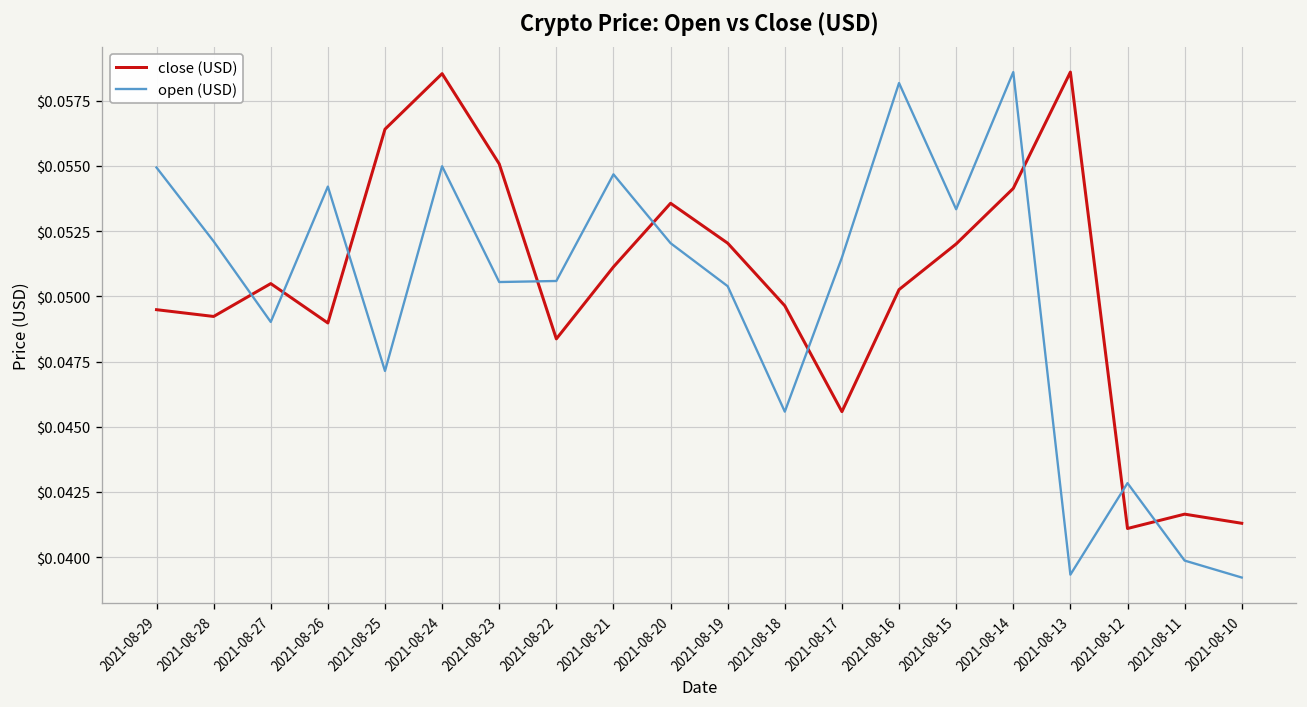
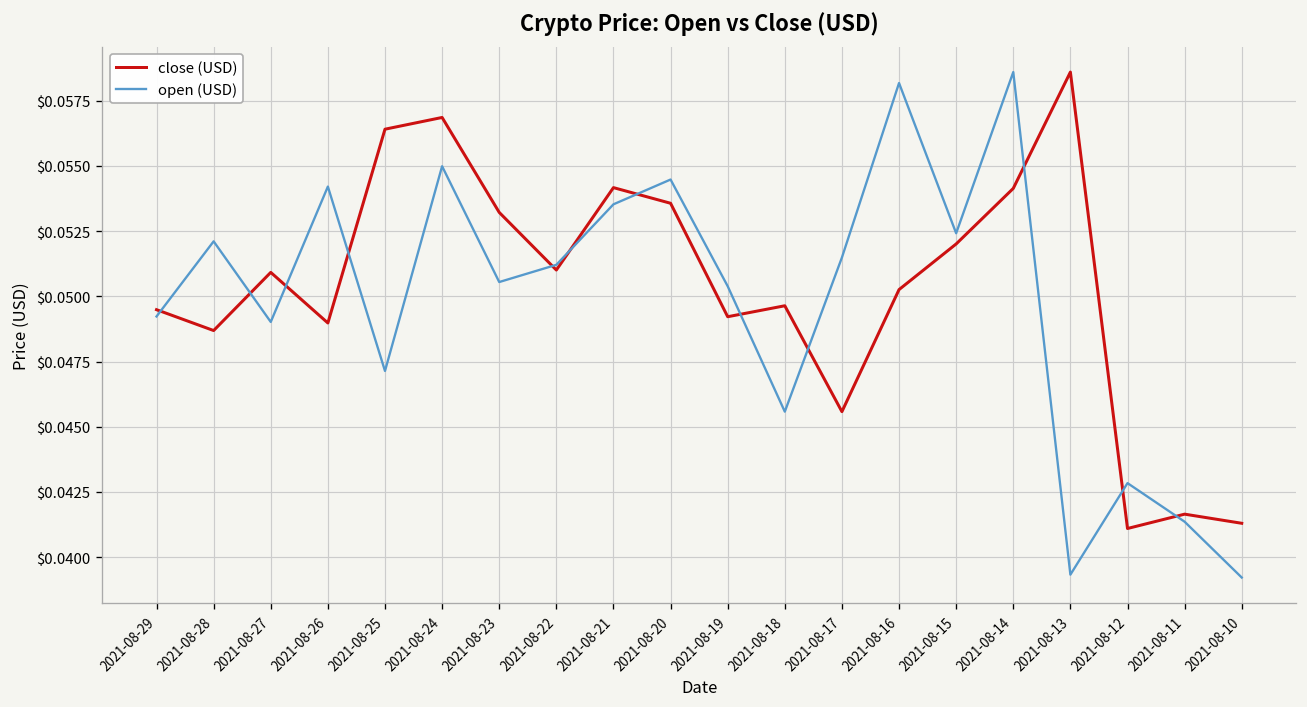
  {
    "close (USD)": {
      "2021-08-29": "$0.0495",
-     "2021-08-28": "$0.0492",
-     "2021-08-27": "$0.0505",
+     "2021-08-28": "$0.0487",
+     "2021-08-27": "$0.0509",
      "2021-08-26": "$0.0490",
      "2021-08-25": "$0.0564",
-     "2021-08-24": "$0.0585",
-     "2021-08-23": "$0.0551",
-     "2021-08-22": "$0.0484",
-     "2021-08-21": "$0.0511",
+     "2021-08-24": "$0.0569",
+     "2021-08-23": "$0.0532",
+     "2021-08-22": "$0.0510",
+     "2021-08-21": "$0.0542",
      "2021-08-20": "$0.0536",
-     "2021-08-19": "$0.0520",
+     "2021-08-19": "$0.0492",
      "2021-08-18": "$0.0496",
      "2021-08-17": "$0.0456",
      "2021-08-16": "$0.0503",
      "2021-08-15": "$0.0520",
      "2021-08-14": "$0.0541",
      "2021-08-13": "$0.0586",
      "2021-08-12": "$0.0411",
      "2021-08-11": "$0.0417",
      "2021-08-10": "$0.0413"
    },
    "open (USD)": {
-     "2021-08-29": "$0.0549",
+     "2021-08-29": "$0.0492",
      "2021-08-28": "$0.0521",
      "2021-08-27": "$0.0490",
      "2021-08-26": "$0.0542",
      "2021-08-25": "$0.0471",
      "2021-08-24": "$0.0550",
      "2021-08-23": "$0.0506",
-     "2021-08-22": "$0.0506",
-     "2021-08-21": "$0.0547",
-     "2021-08-20": "$0.0520",
+     "2021-08-22": "$0.0512",
+     "2021-08-21": "$0.0535",
+     "2021-08-20": "$0.0545",
      "2021-08-19": "$0.0504",
      "2021-08-18": "$0.0456",
      "2021-08-17": "$0.0515",
      "2021-08-16": "$0.0582",
-     "2021-08-15": "$0.0533",
+     "2021-08-15": "$0.0524",
      "2021-08-14": "$0.0586",
      "2021-08-13": "$0.0393",
      "2021-08-12": "$0.0428",
-     "2021-08-11": "$0.0399",
+     "2021-08-11": "$0.0414",
      "2021-08-10": "$0.0392"
    }
  }
